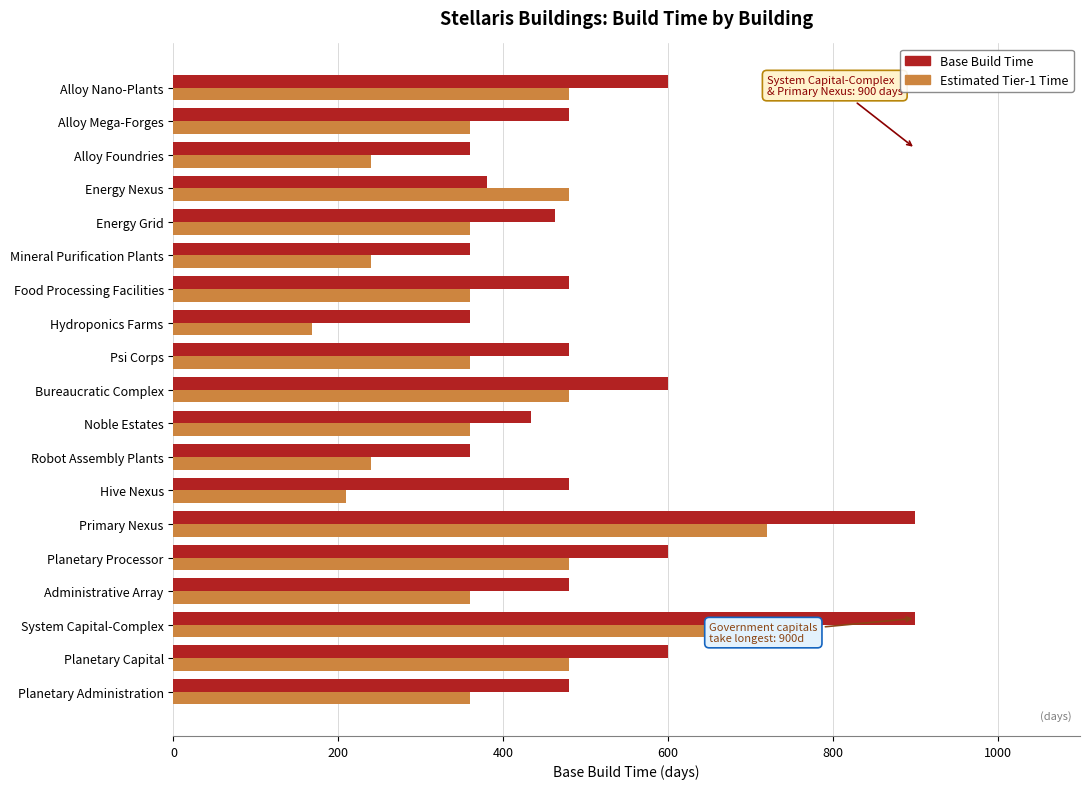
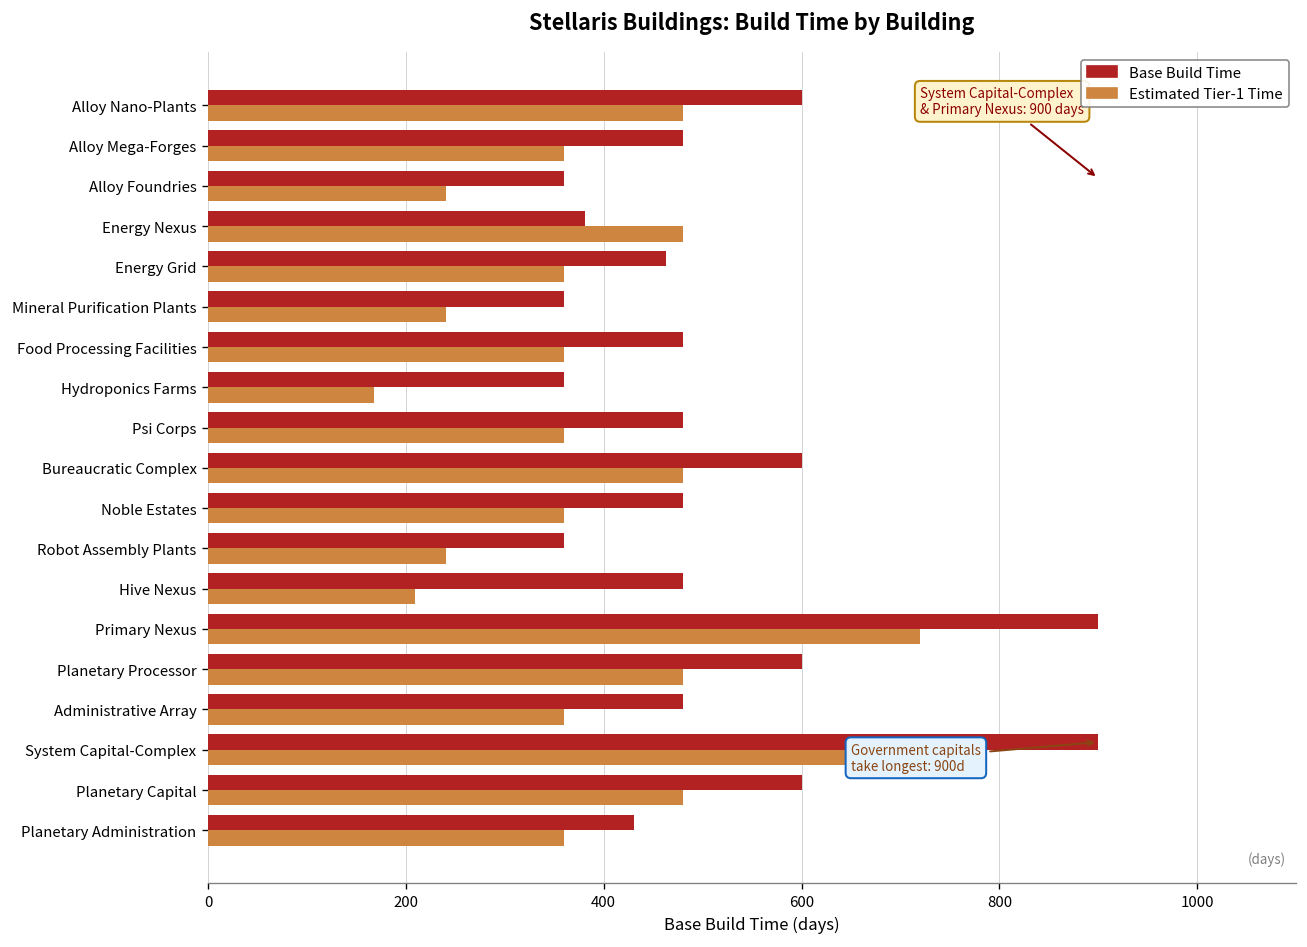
  {
    "Base Build Time": {
      "Alloy Nano-Plants": 600,
      "Alloy Mega-Forges": 480,
      "Alloy Foundries": 360,
      "Energy Nexus": 380,
      "Energy Grid": 460,
      "Mineral Purification Plants": 360,
      "Food Processing Facilities": 480,
      "Hydroponics Farms": 360,
      "Psi Corps": 480,
      "Bureaucratic Complex": 600,
-     "Noble Estates": 430,
+     "Noble Estates": 480,
      "Robot Assembly Plants": 360,
      "Hive Nexus": 480,
      "Primary Nexus": 900,
      "Planetary Processor": 600,
      "Administrative Array": 480,
      "System Capital-Complex": 900,
      "Planetary Capital": 600,
-     "Planetary Administration": 480
+     "Planetary Administration": 430
    },
    "Estimated Tier-1 Time": {
      "Alloy Nano-Plants": 480,
      "Alloy Mega-Forges": 360,
      "Alloy Foundries": 240,
      "Energy Nexus": 480,
      "Energy Grid": 360,
      "Mineral Purification Plants": 240,
      "Food Processing Facilities": 360,
      "Hydroponics Farms": 170,
      "Psi Corps": 360,
      "Bureaucratic Complex": 480,
      "Noble Estates": 360,
      "Robot Assembly Plants": 240,
      "Hive Nexus": 210,
      "Primary Nexus": 720,
      "Planetary Processor": 480,
      "Administrative Array": 360,
      "Planetary Capital": 480,
      "Planetary Administration": 360
    }
  }
